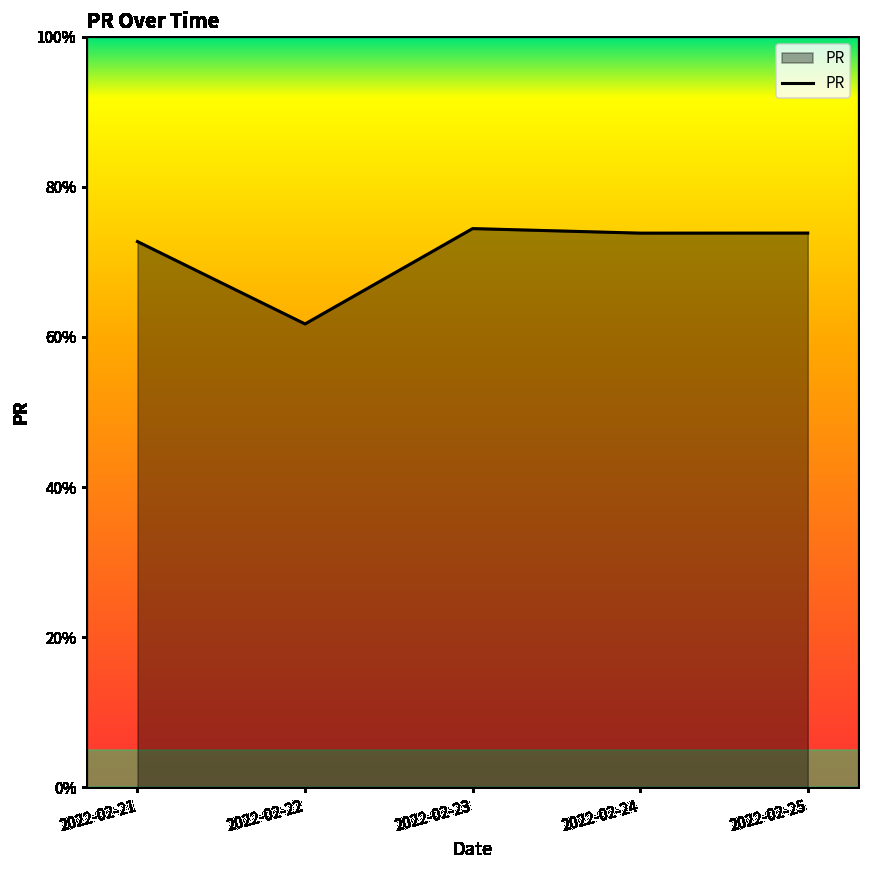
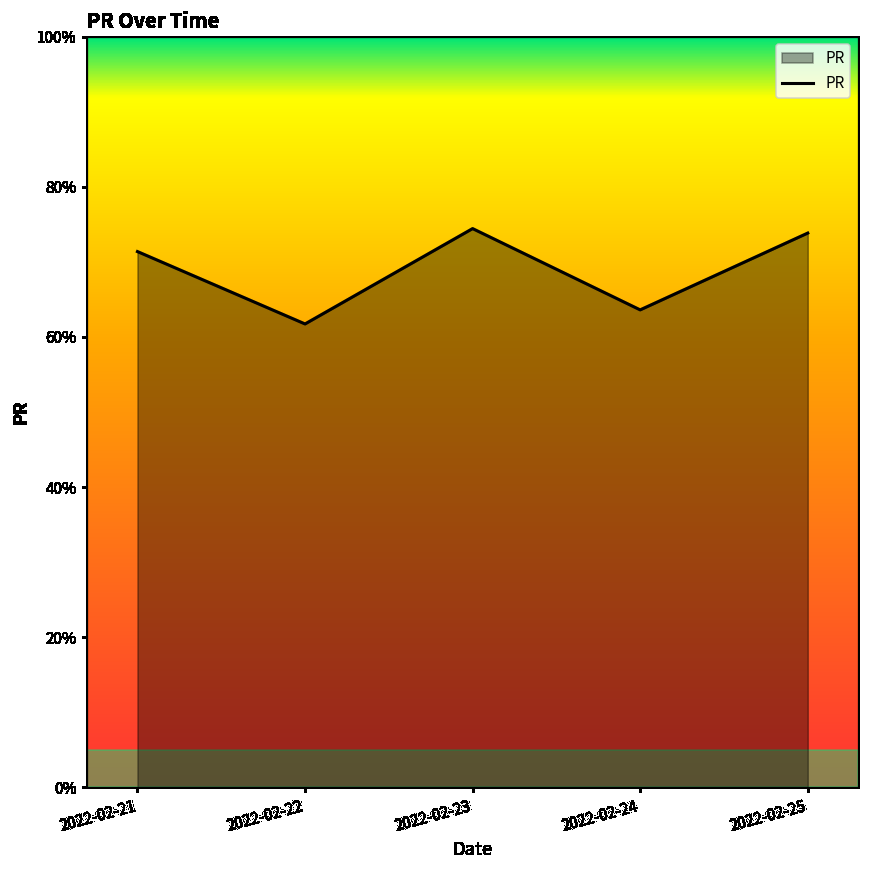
  {
-   "2022-02-21": "73%",
+   "2022-02-21": "71%",
    "2022-02-22": "62%",
    "2022-02-23": "74%",
-   "2022-02-24": "74%",
+   "2022-02-24": "64%",
    "2022-02-25": "74%"
  }
